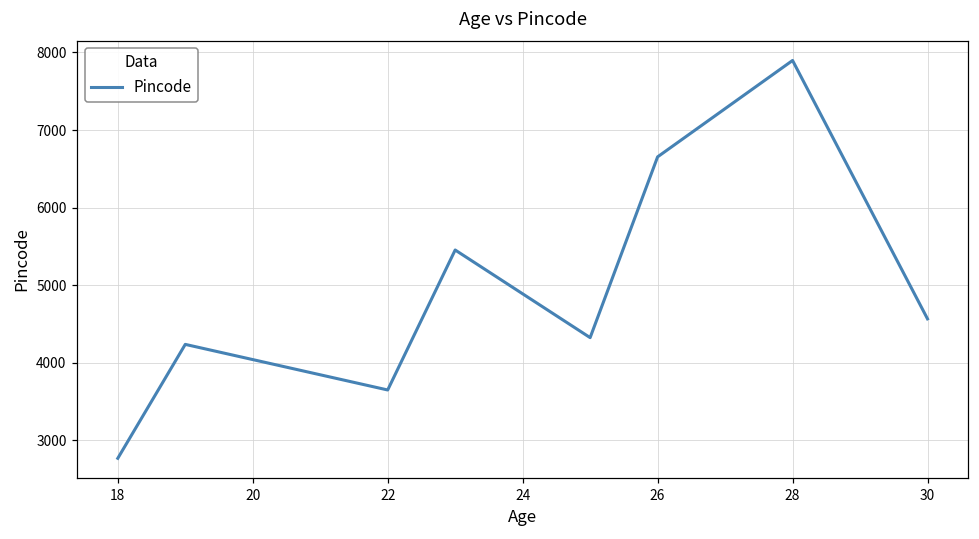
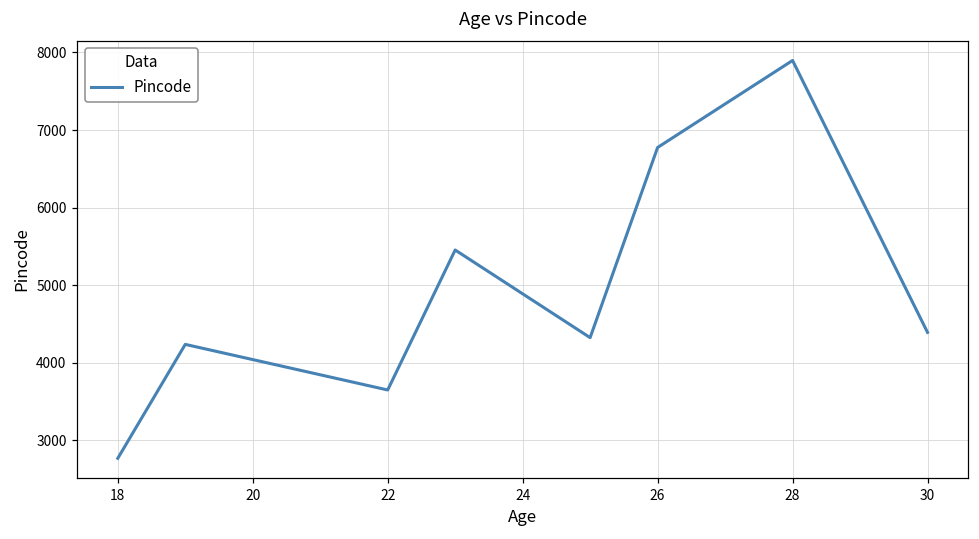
  {
    "18": 2800,
    "22": 3600,
-   "26": 6700,
+   "26": 6800,
    "28": 7900,
-   "30": 4600
+   "30": 4400
  }
